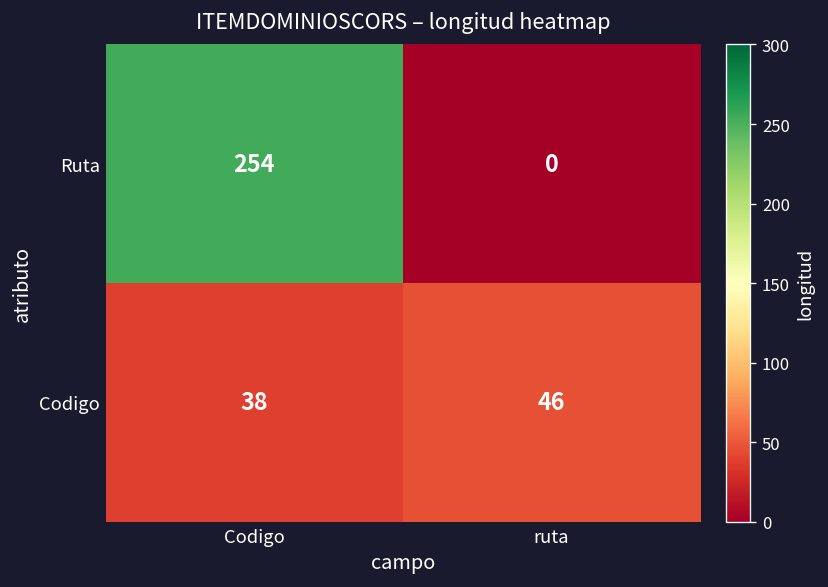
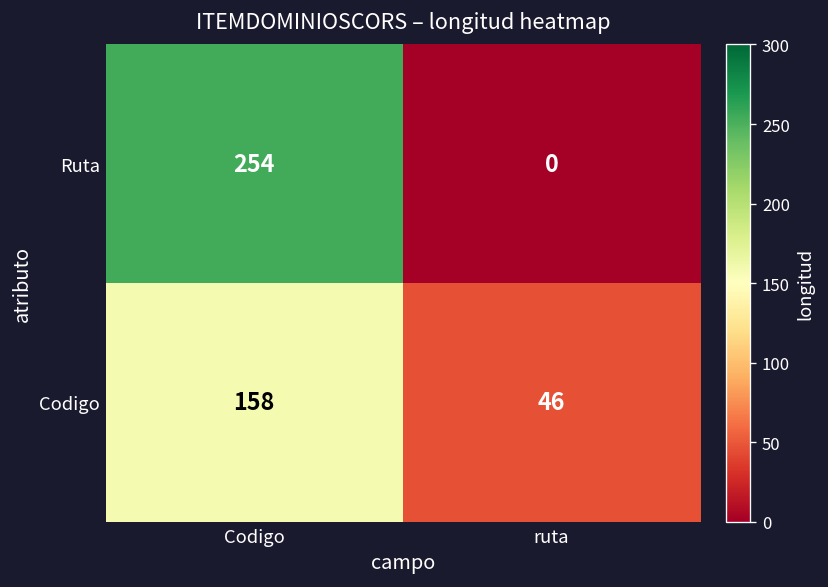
  {
    "Ruta": {
      "Codigo": 254,
      "ruta": 0
    },
    "Codigo": {
-     "Codigo": 38,
+     "Codigo": 158,
      "ruta": 46
    }
  }
